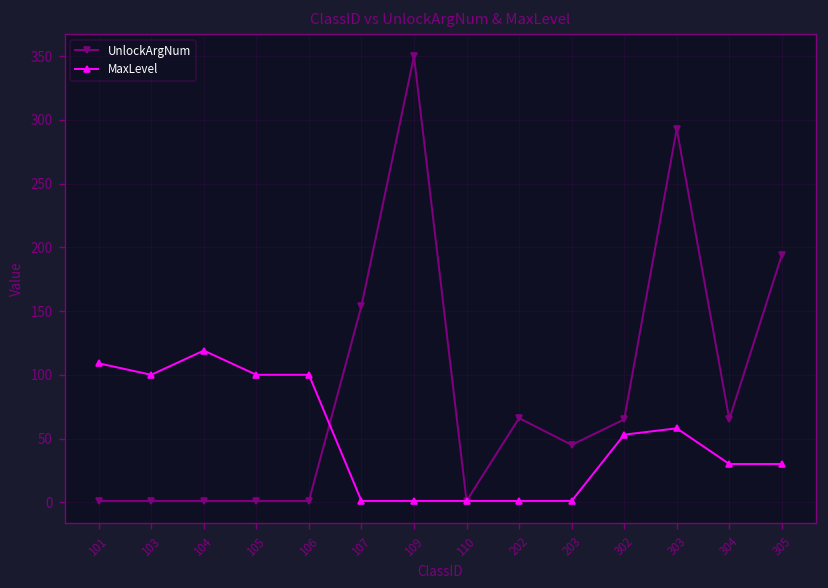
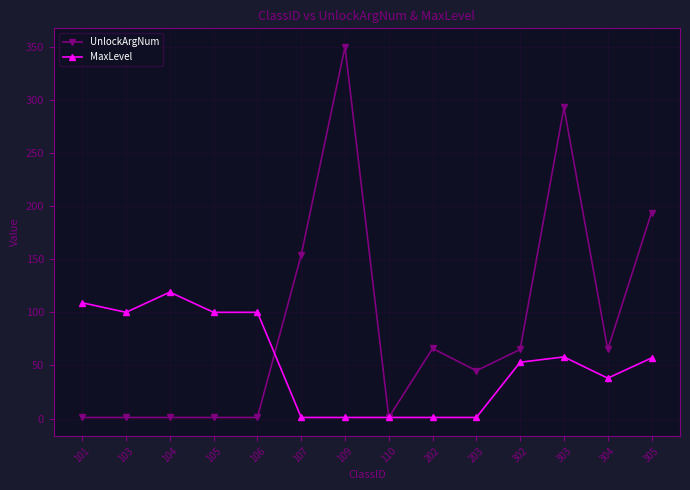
  {
    "UnlockArgNum": {
      "101": 1,
      "103": 1,
      "104": 1,
      "105": 1,
      "106": 1,
      "107": 154,
      "109": 350,
      "202": 66,
      "203": 45,
      "302": 65,
      "303": 293,
      "304": 65,
      "305": 194
    },
    "MaxLevel": {
      "101": 109,
      "103": 100,
      "104": 119,
      "105": 100,
      "106": 100,
      "107": 1,
      "109": 1,
      "202": 1,
      "203": 1,
      "302": 53,
      "303": 58,
-     "304": 30,
-     "305": 30
+     "304": 38,
+     "305": 57
    }
  }
